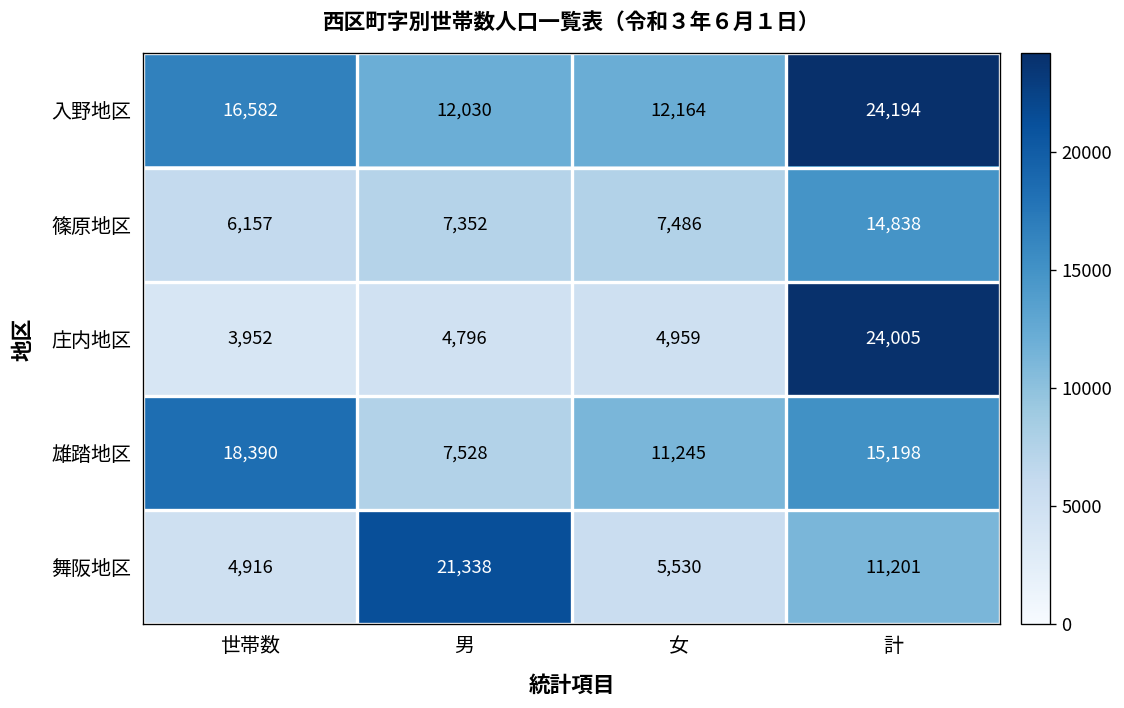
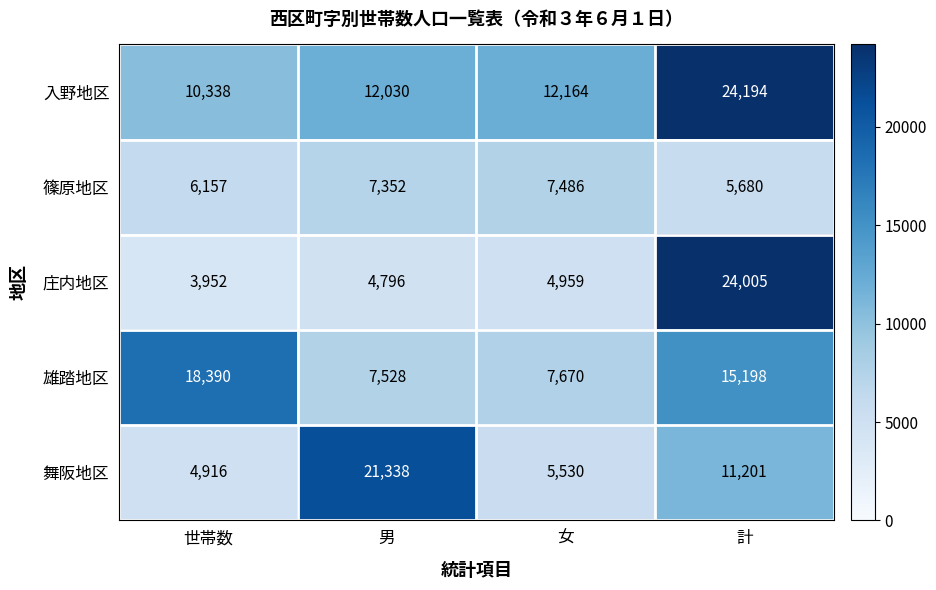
  {
    "入野地区": {
-     "世帯数": "16,582",
+     "世帯数": "10,338",
      "男": "12,030",
      "女": "12,164",
      "計": "24,194"
    },
    "篠原地区": {
      "世帯数": "6,157",
      "男": "7,352",
      "女": "7,486",
-     "計": "14,838"
+     "計": "5,680"
    },
    "庄内地区": {
      "世帯数": "3,952",
      "男": "4,796",
      "女": "4,959",
      "計": "24,005"
    },
    "雄踏地区": {
      "世帯数": "18,390",
      "男": "7,528",
-     "女": "11,245",
+     "女": "7,670",
      "計": "15,198"
    },
    "舞阪地区": {
      "世帯数": "4,916",
      "男": "21,338",
      "女": "5,530",
      "計": "11,201"
    }
  }
